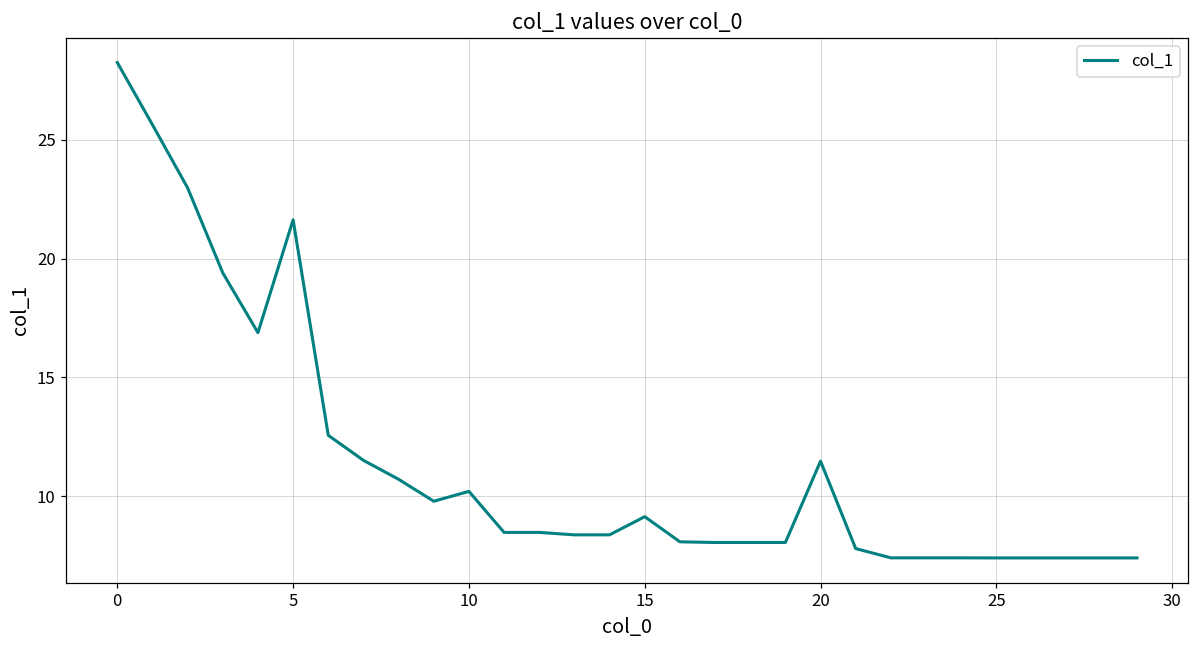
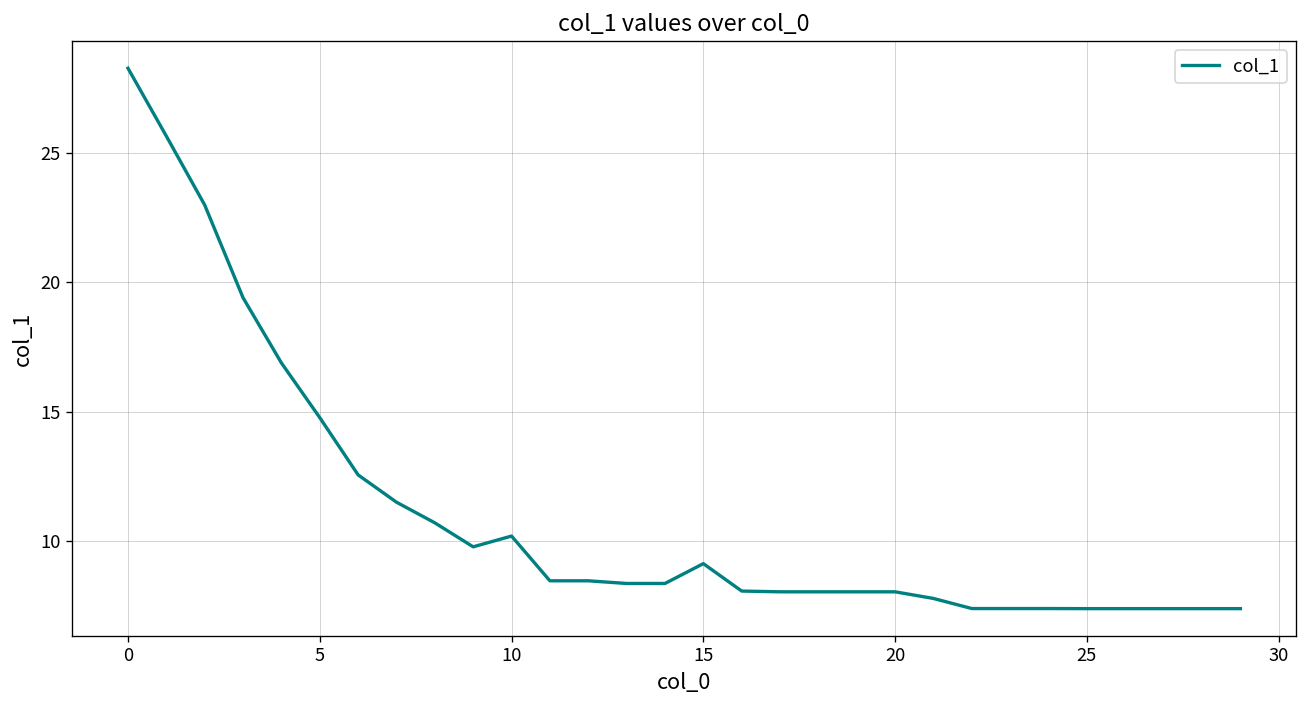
  {
    "0": 28.3,
-   "5": 21.6,
+   "5": 14.8,
    "10": 10.2,
    "15": 9.1,
-   "20": 11.5,
+   "20": 8.0,
    "25": 7.4
  }
